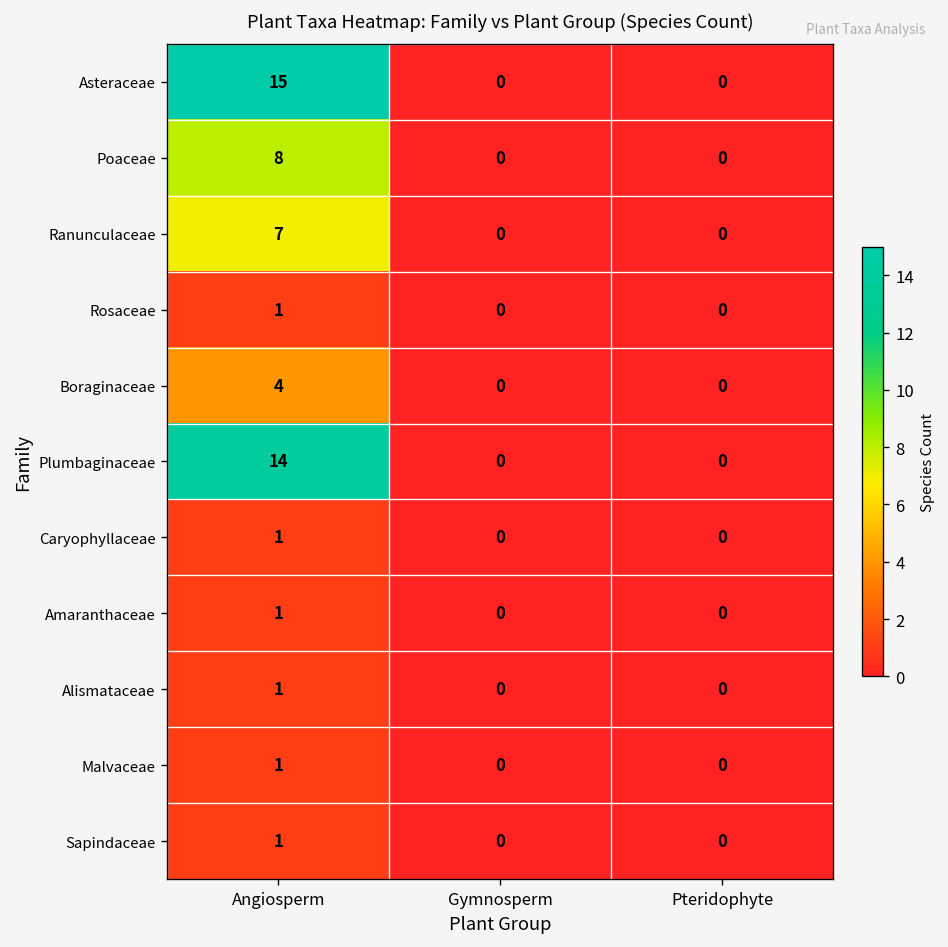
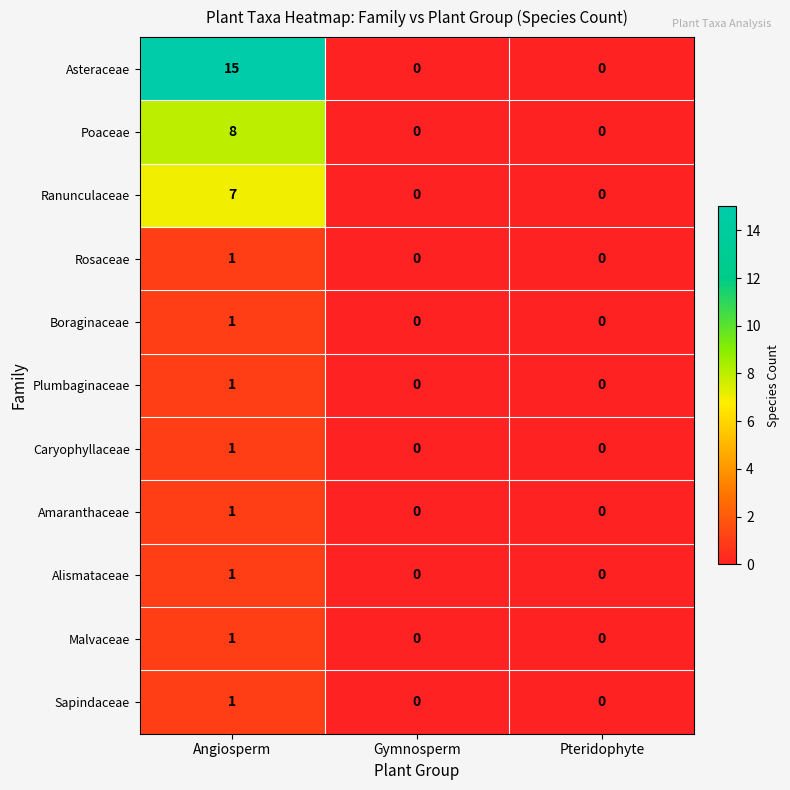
  {
    "Asteraceae": {
      "Angiosperm": 15,
      "Gymnosperm": 0,
      "Pteridophyte": 0
    },
    "Poaceae": {
      "Angiosperm": 8,
      "Gymnosperm": 0,
      "Pteridophyte": 0
    },
    "Ranunculaceae": {
      "Angiosperm": 7,
      "Gymnosperm": 0,
      "Pteridophyte": 0
    },
    "Rosaceae": {
      "Angiosperm": 1,
      "Gymnosperm": 0,
      "Pteridophyte": 0
    },
    "Boraginaceae": {
-     "Angiosperm": 4,
+     "Angiosperm": 1,
      "Gymnosperm": 0,
      "Pteridophyte": 0
    },
    "Plumbaginaceae": {
-     "Angiosperm": 14,
+     "Angiosperm": 1,
      "Gymnosperm": 0,
      "Pteridophyte": 0
    },
    "Caryophyllaceae": {
      "Angiosperm": 1,
      "Gymnosperm": 0,
      "Pteridophyte": 0
    },
    "Amaranthaceae": {
      "Angiosperm": 1,
      "Gymnosperm": 0,
      "Pteridophyte": 0
    },
    "Alismataceae": {
      "Angiosperm": 1,
      "Gymnosperm": 0,
      "Pteridophyte": 0
    },
    "Malvaceae": {
      "Angiosperm": 1,
      "Gymnosperm": 0,
      "Pteridophyte": 0
    },
    "Sapindaceae": {
      "Angiosperm": 1,
      "Gymnosperm": 0,
      "Pteridophyte": 0
    }
  }
